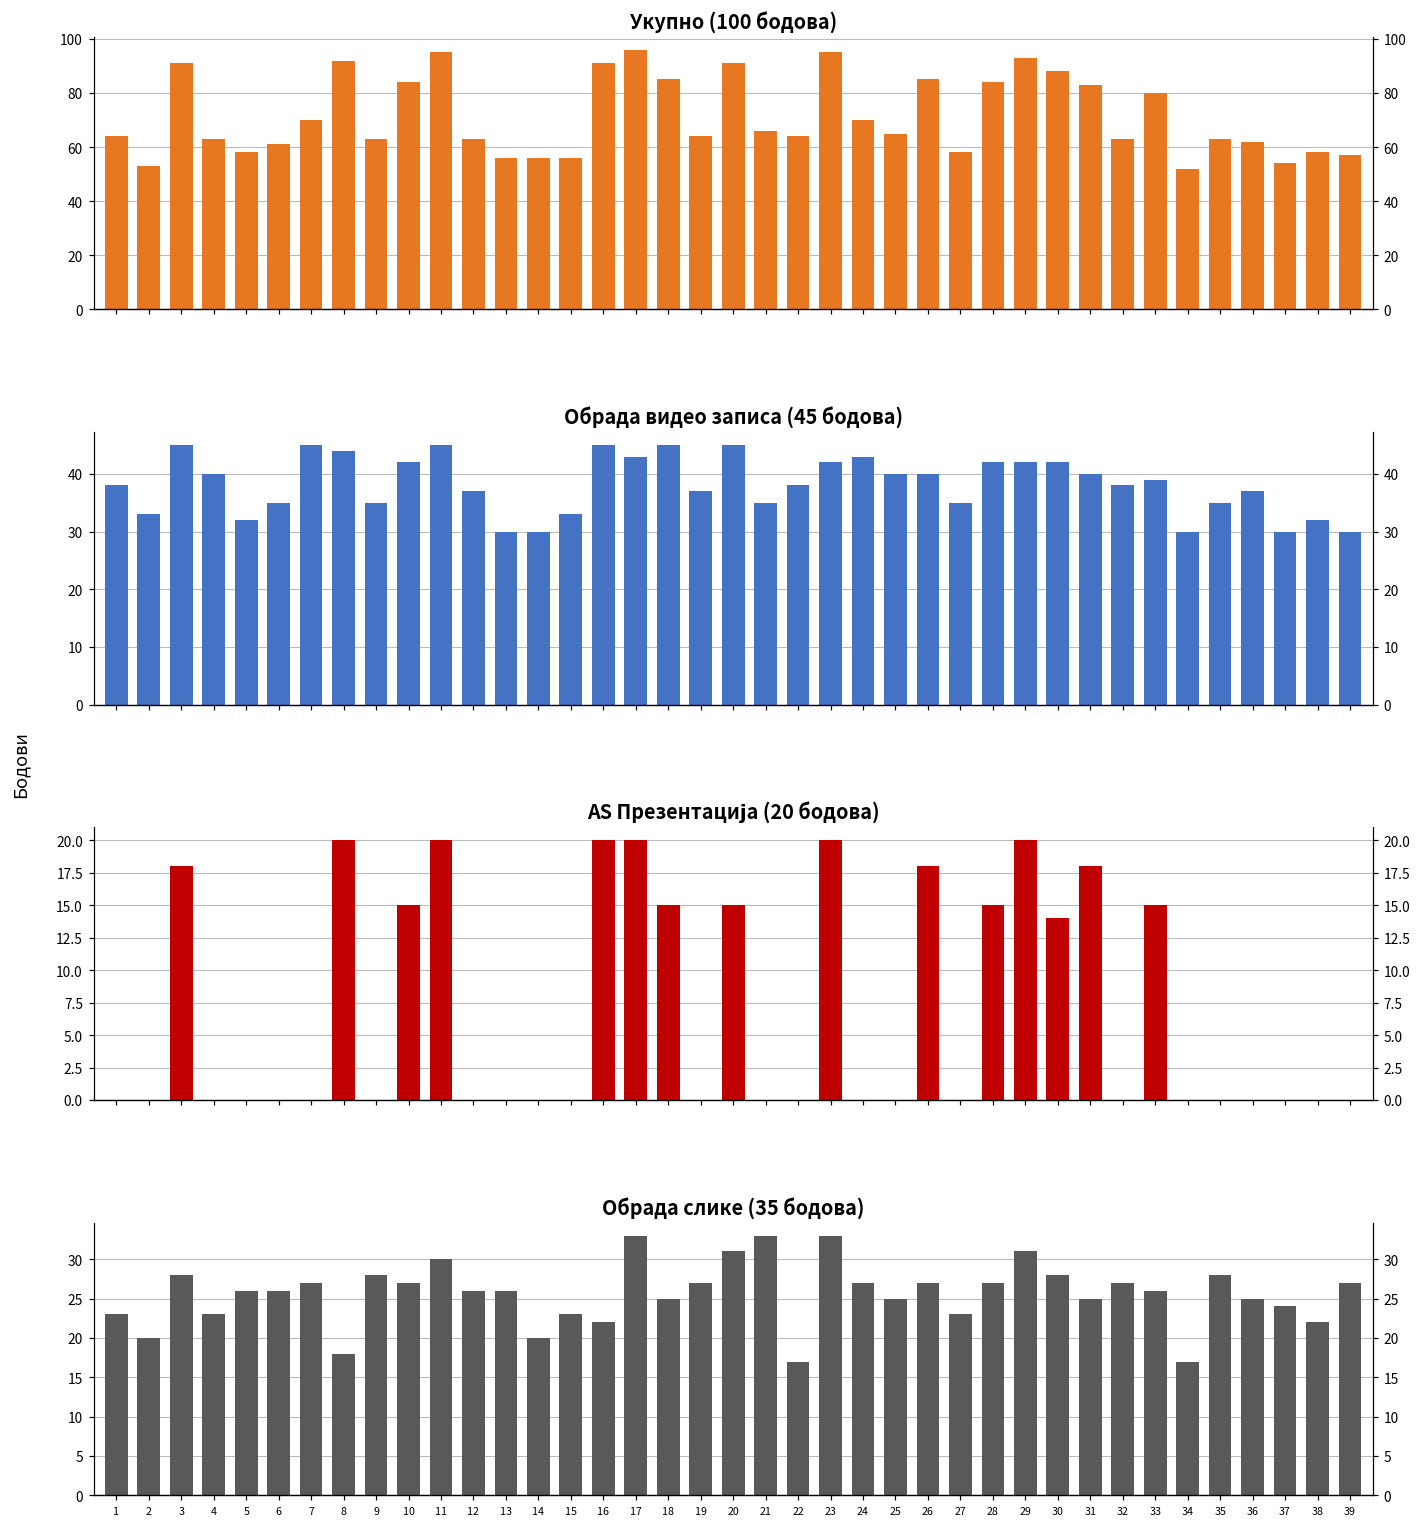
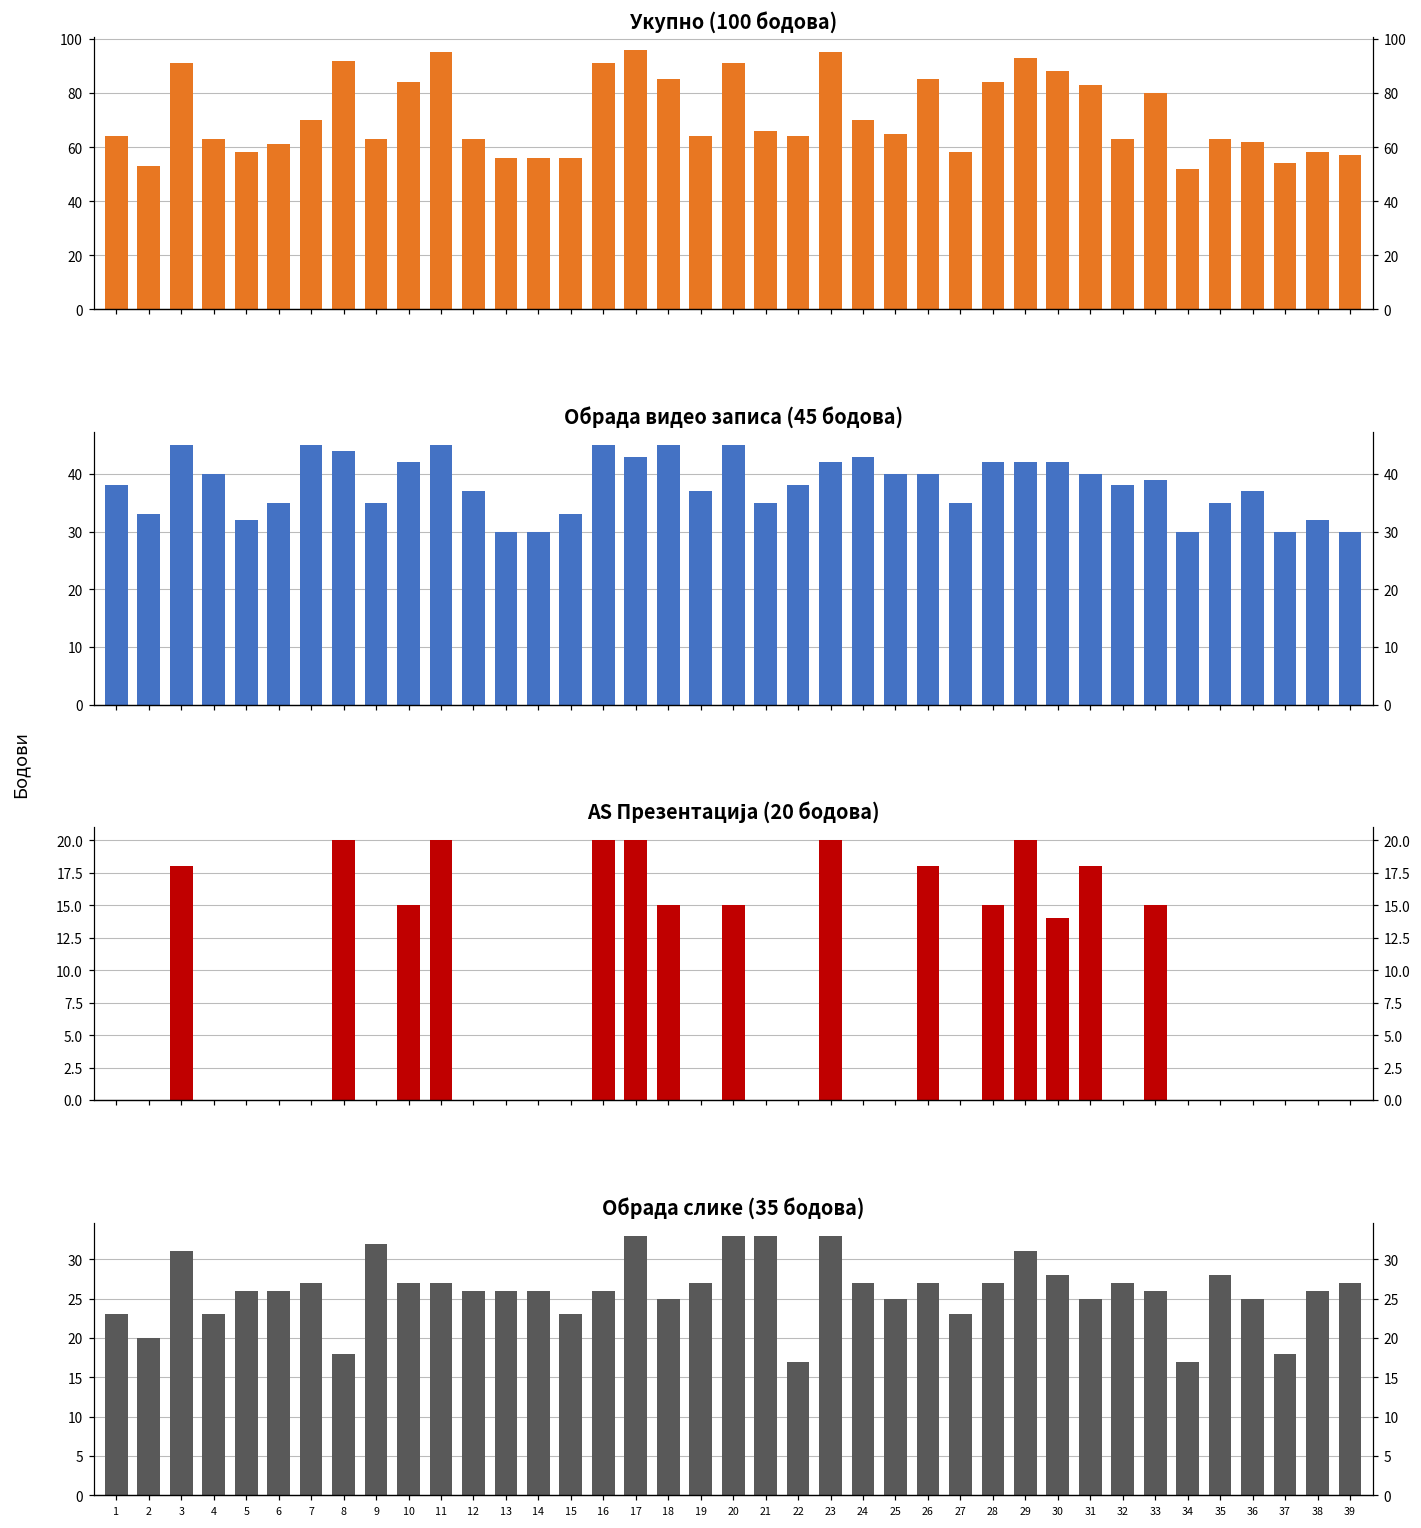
  {
    "Обрада слике (35 бодова)": {
      "1": 23,
      "2": 20,
-     "3": 28,
+     "3": 31,
      "4": 23,
      "5": 26,
      "6": 26,
      "7": 27,
      "8": 18,
-     "9": 28,
+     "9": 32,
      "10": 27,
-     "11": 30,
+     "11": 27,
      "12": 26,
      "13": 26,
-     "14": 20,
+     "14": 26,
      "15": 23,
-     "16": 22,
+     "16": 26,
      "17": 33,
      "18": 25,
      "19": 27,
-     "20": 31,
+     "20": 33,
      "21": 33,
      "22": 17,
      "23": 33,
      "24": 27,
      "25": 25,
      "26": 27,
      "27": 23,
      "28": 27,
      "29": 31,
      "30": 28,
      "31": 25,
      "32": 27,
      "33": 26,
      "34": 17,
      "35": 28,
      "36": 25,
-     "37": 24,
-     "38": 22,
+     "37": 18,
+     "38": 26,
      "39": 27
    }
  }
